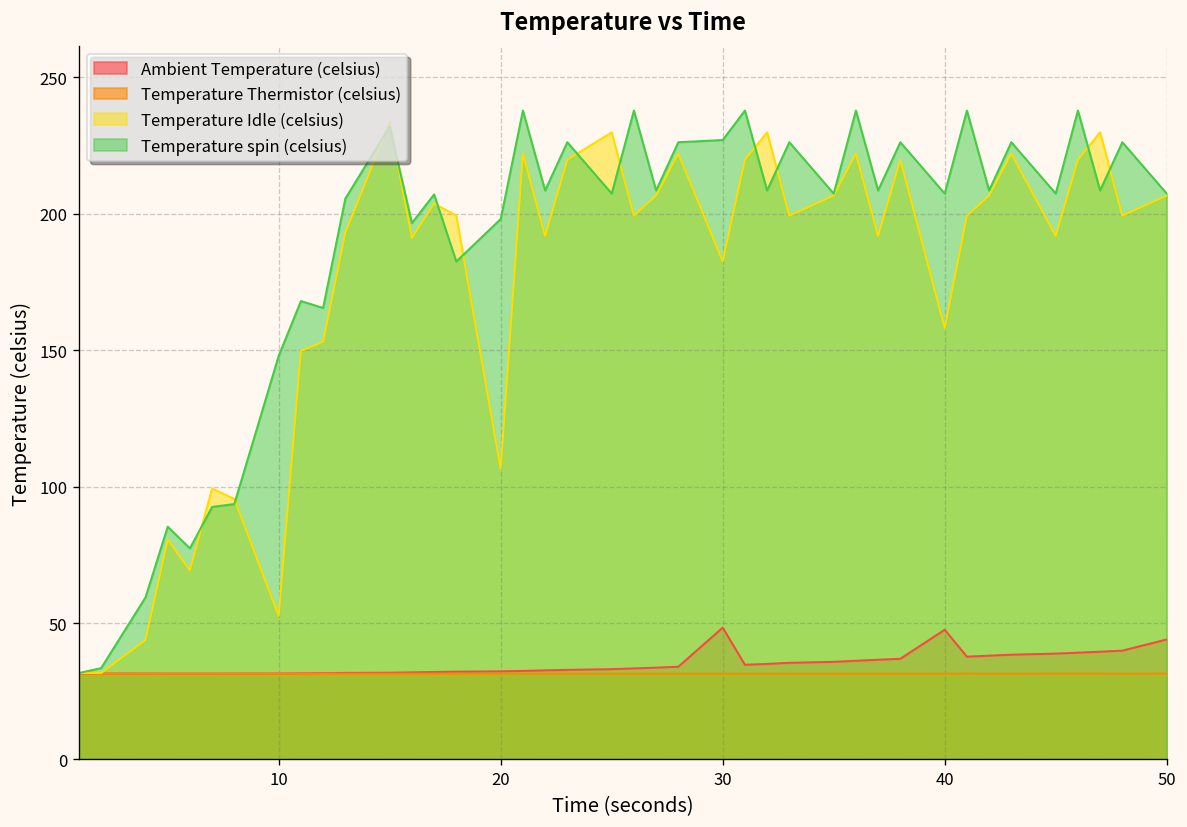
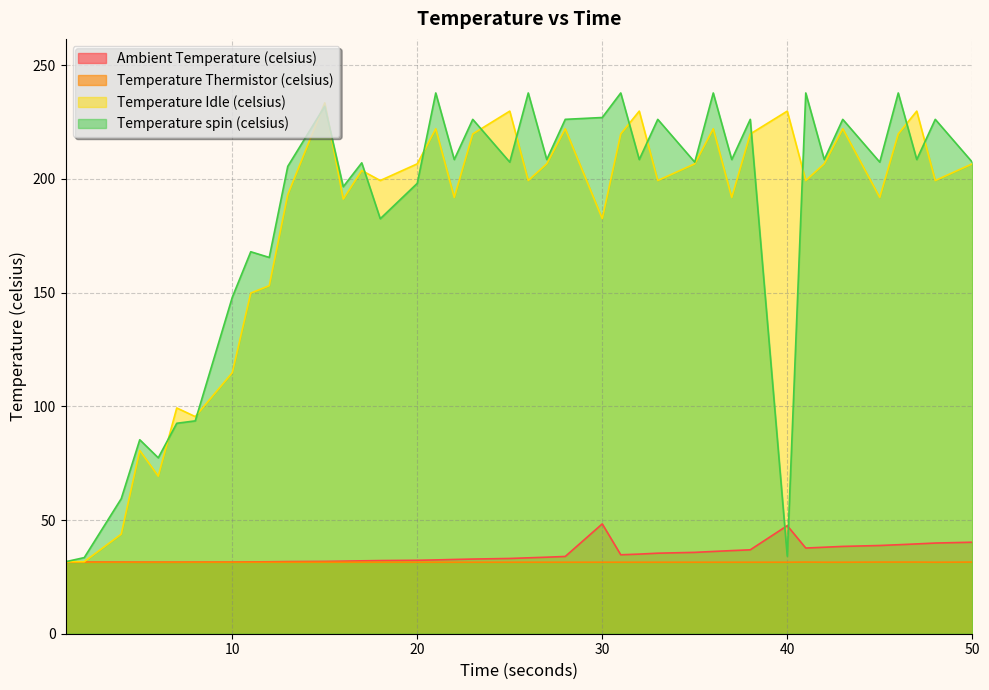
  {
    "Ambient Temperature (celsius)": {
      "30": 48,
      "40": 48,
-     "50": 44
+     "50": 40
    },
    "Temperature Thermistor (celsius)": {
      "30": 31,
      "40": 31,
      "50": 32
    },
    "Temperature Idle (celsius)": {
-     "10": 53,
-     "20": 106,
+     "10": 115,
+     "20": 207,
      "30": 183,
-     "40": 158
+     "40": 230
    },
    "Temperature spin (celsius)": {
      "10": 148,
      "20": 198,
      "30": 227,
-     "40": 207
+     "40": 34
    }
  }
